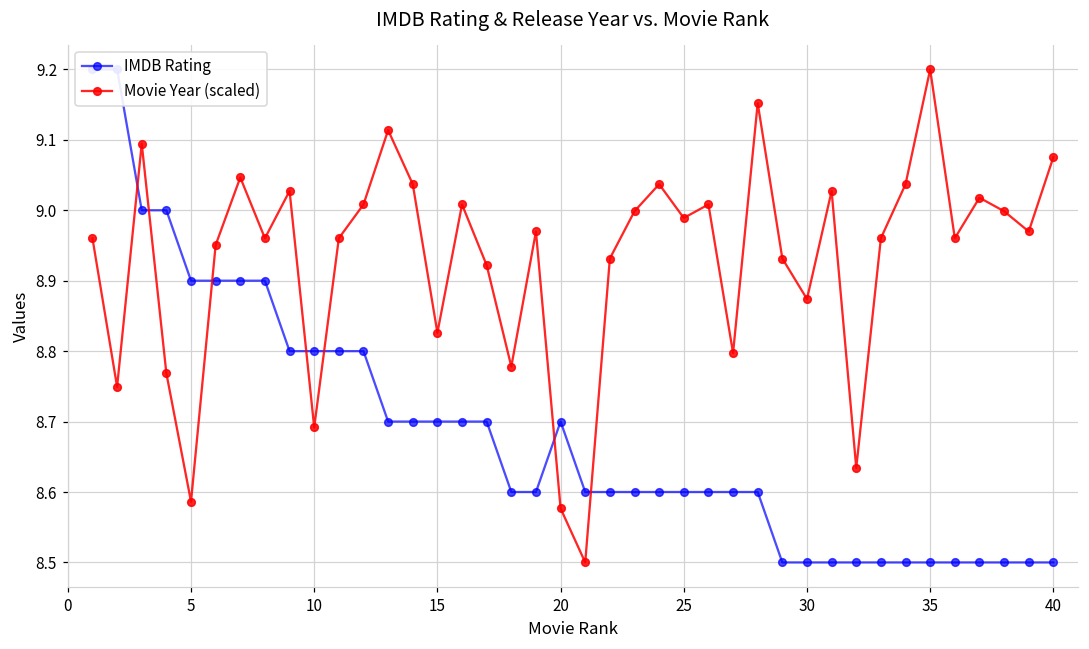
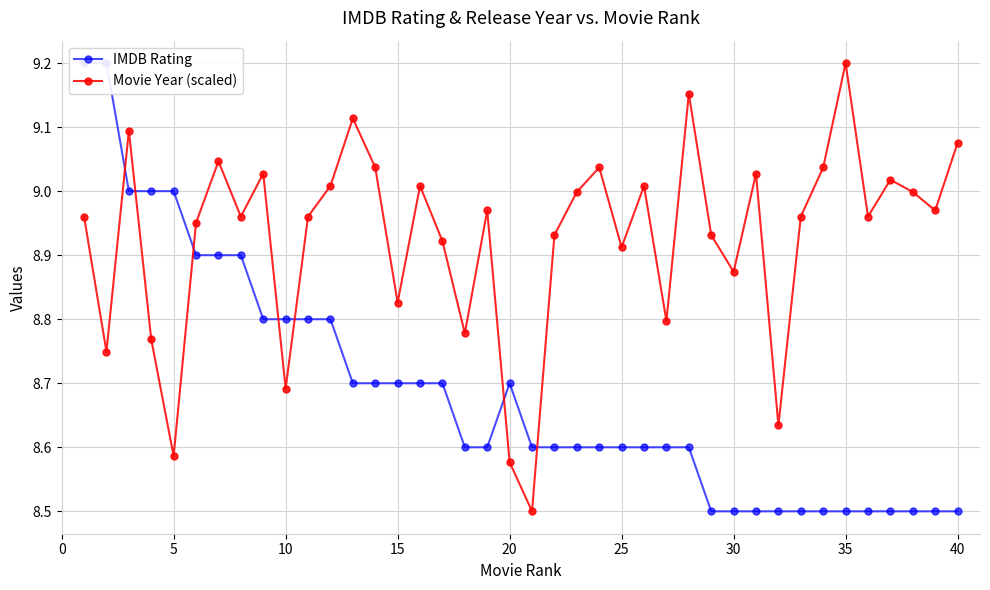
  {
    "IMDB Rating": {
-     "5": 8.9,
+     "5": 9.0,
      "10": 8.8,
      "15": 8.7,
      "20": 8.7,
      "25": 8.6,
      "30": 8.5,
      "35": 8.5,
      "40": 8.5
    },
    "Movie Year (scaled)": {
      "5": 8.59,
      "10": 8.69,
      "15": 8.83,
      "20": 8.58,
-     "25": 8.99,
+     "25": 8.91,
      "30": 8.87,
      "35": 9.20,
      "40": 9.08
    }
  }
